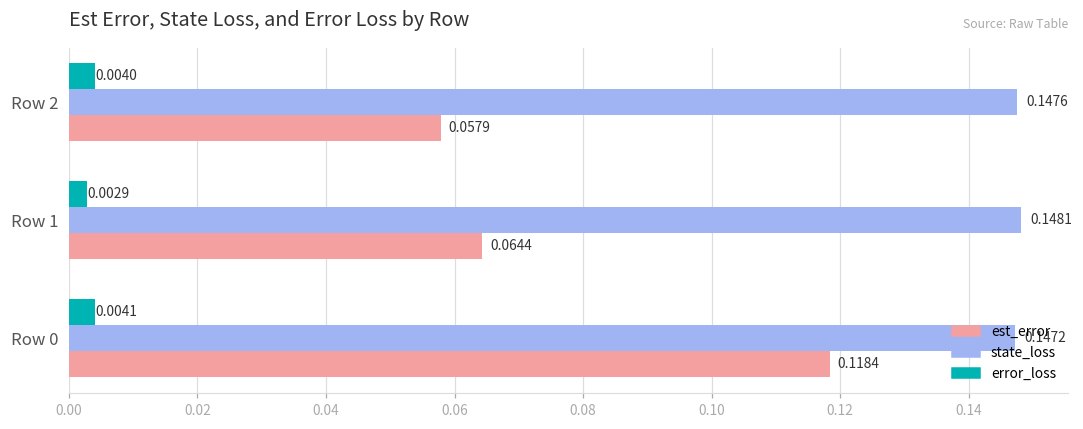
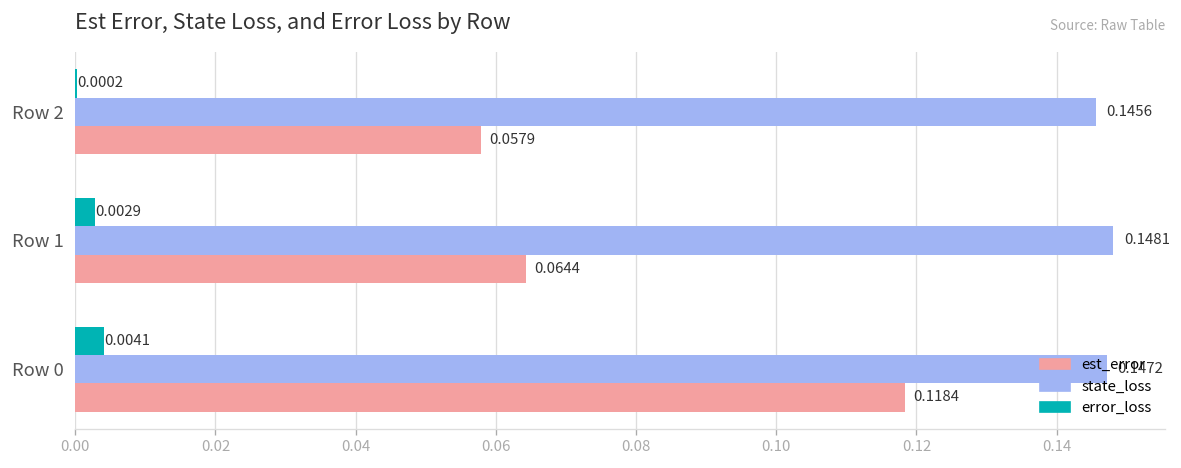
  {
    "est_error": {
      "Row 2": 0.0579,
      "Row 1": 0.0644,
      "Row 0": 0.1184
    },
    "state_loss": {
-     "Row 2": 0.1476,
+     "Row 2": 0.1456,
      "Row 1": 0.1481,
      "Row 0": 0.1472
    },
    "error_loss": {
-     "Row 2": 0.0040,
+     "Row 2": 0.0002,
      "Row 1": 0.0029,
      "Row 0": 0.0041
    }
  }
